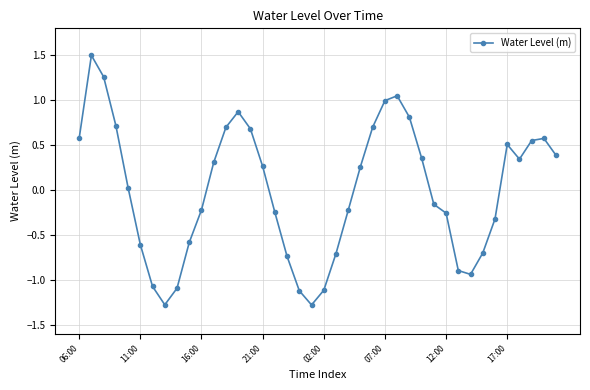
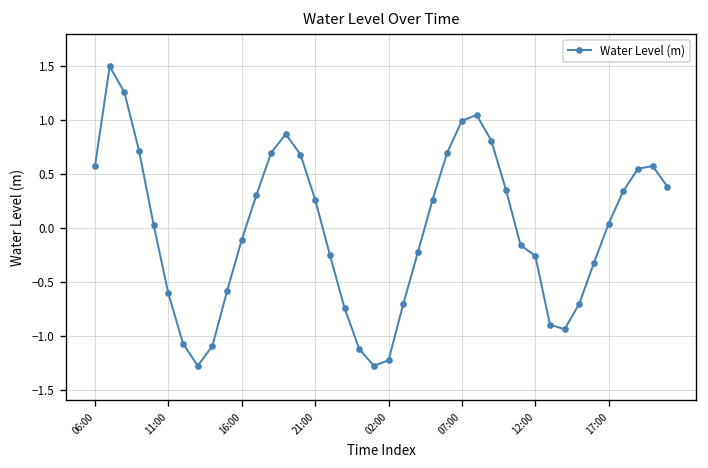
  {
    "06:00": 0.6,
    "11:00": -0.6,
-   "16:00": -0.2,
+   "16:00": -0.1,
    "21:00": 0.3,
-   "02:00": -1.1,
+   "02:00": -1.2,
    "07:00": 1.0,
    "12:00": -0.3,
-   "17:00": 0.5
+   "17:00": 0.0
  }
